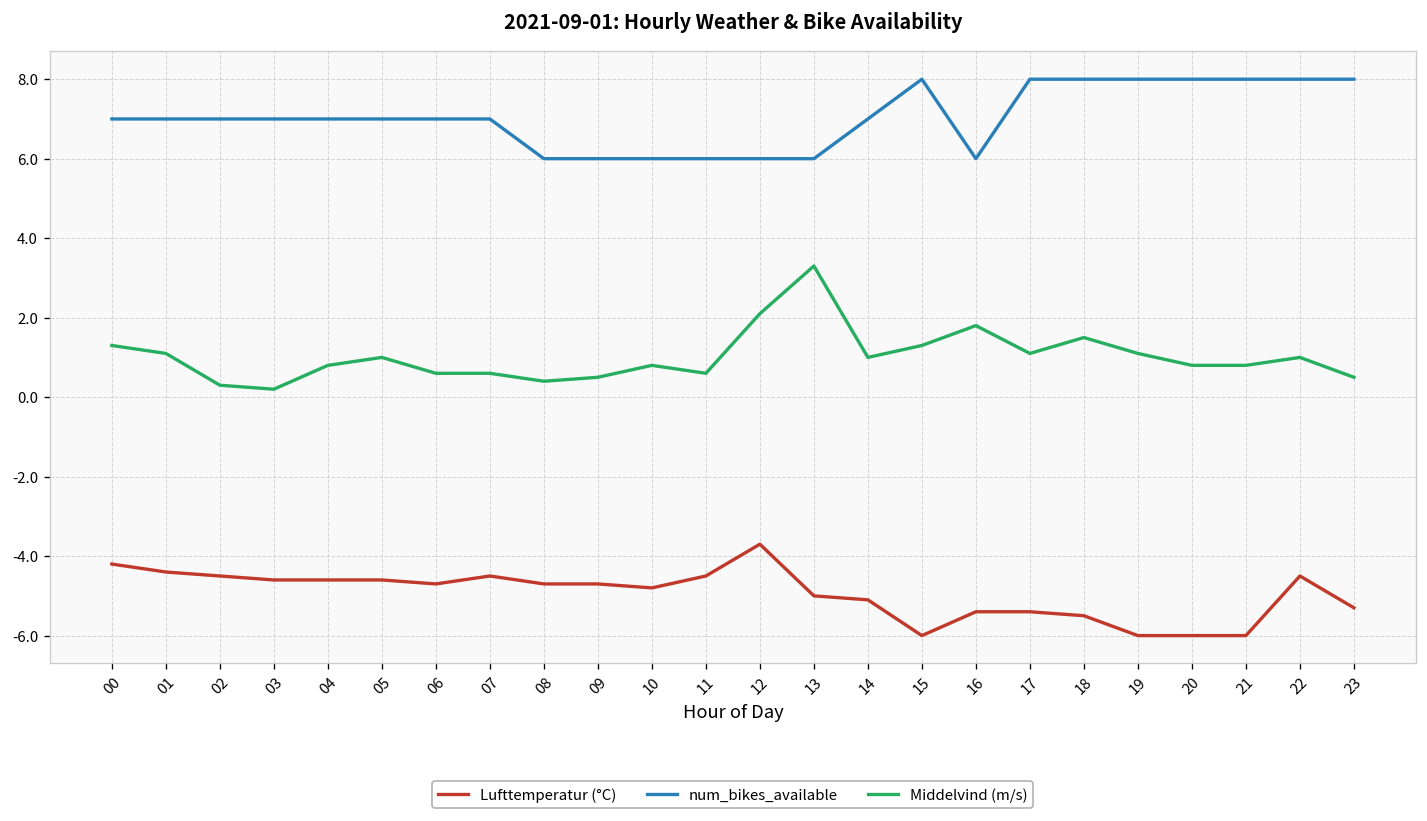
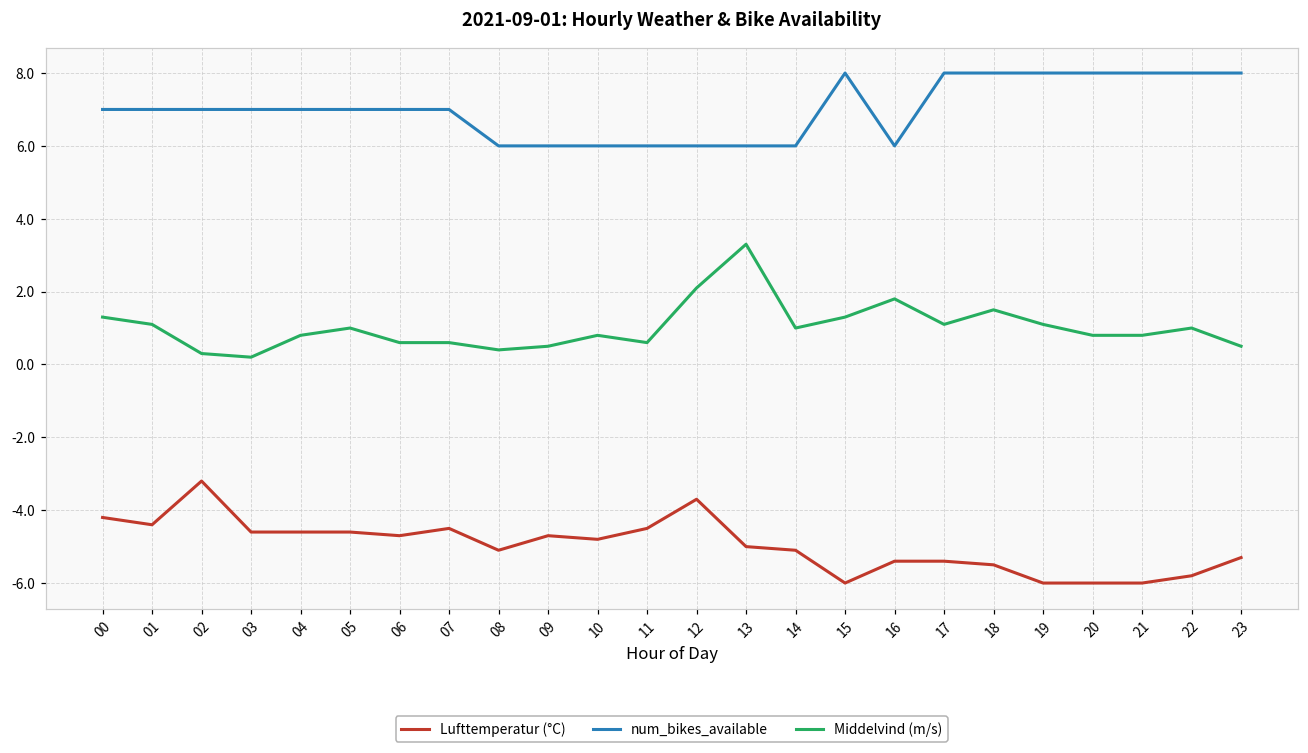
  {
    "Lufttemperatur (°C)": {
      "00": -4.2,
      "01": -4.4,
-     "02": -4.5,
+     "02": -3.2,
      "03": -4.6,
      "04": -4.6,
      "05": -4.6,
      "06": -4.7,
      "07": -4.5,
-     "08": -4.7,
+     "08": -5.1,
      "09": -4.7,
      "10": -4.8,
      "11": -4.5,
      "12": -3.7,
      "13": -5.0,
      "14": -5.1,
      "15": -6.0,
      "16": -5.4,
      "17": -5.4,
      "18": -5.5,
      "19": -6.0,
      "20": -6.0,
      "21": -6.0,
-     "22": -4.5,
+     "22": -5.8,
      "23": -5.3
    },
    "num_bikes_available": {
      "00": 7,
      "01": 7,
      "02": 7,
      "03": 7,
      "04": 7,
      "05": 7,
      "06": 7,
      "07": 7,
      "08": 6,
      "09": 6,
      "10": 6,
      "11": 6,
      "12": 6,
      "13": 6,
-     "14": 7,
+     "14": 6,
      "15": 8,
      "16": 6,
      "17": 8,
      "18": 8,
      "19": 8,
      "20": 8,
      "21": 8,
      "22": 8,
      "23": 8
    },
    "Middelvind (m/s)": {
      "00": 1.3,
      "01": 1.1,
      "02": 0.3,
      "03": 0.2,
      "04": 0.8,
      "05": 1.0,
      "06": 0.6,
      "07": 0.6,
      "08": 0.4,
      "09": 0.5,
      "10": 0.8,
      "11": 0.6,
      "12": 2.1,
      "13": 3.3,
      "14": 1.0,
      "15": 1.3,
      "16": 1.8,
      "17": 1.1,
      "18": 1.5,
      "19": 1.1,
      "20": 0.8,
      "21": 0.8,
      "22": 1.0,
      "23": 0.5
    }
  }
